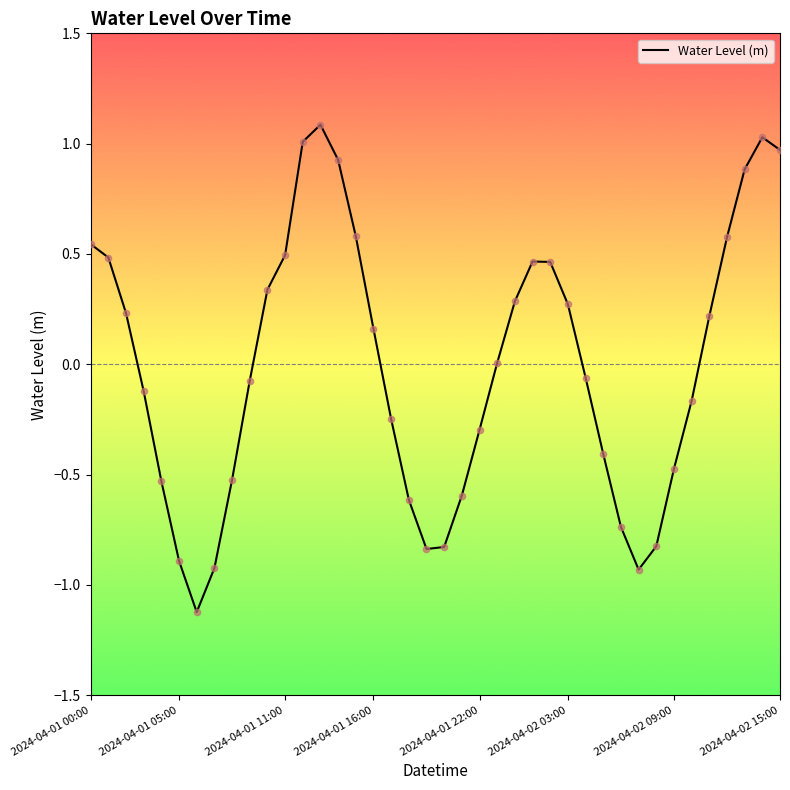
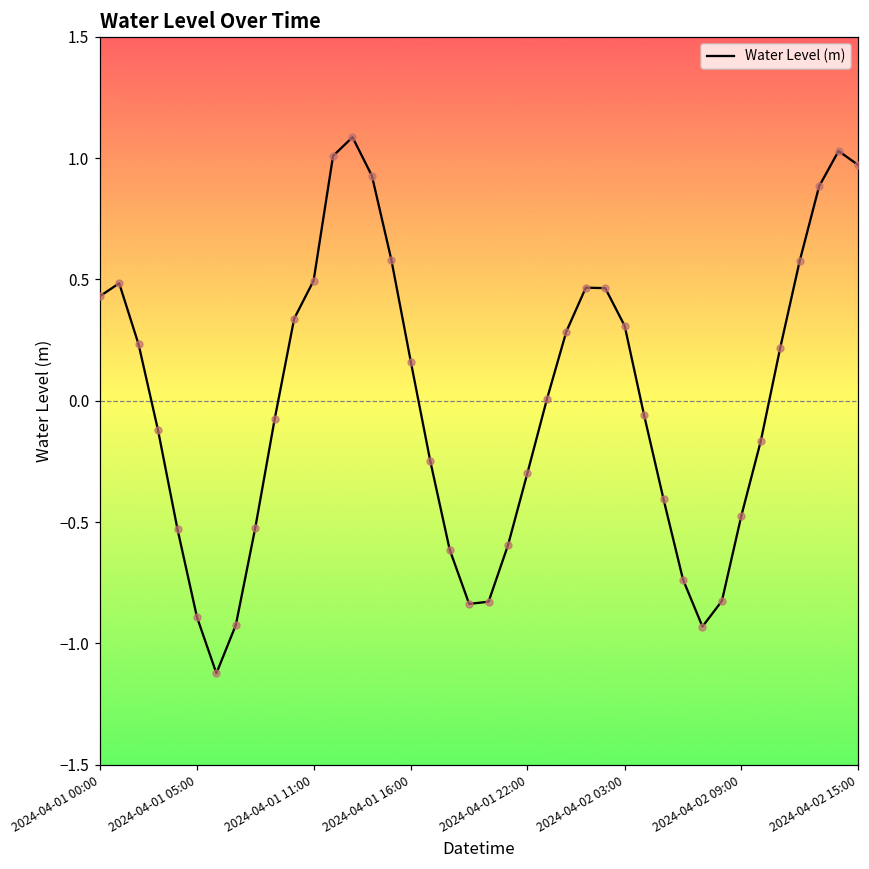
  {
-   "2024-04-01 00:00": 0.54,
+   "2024-04-01 00:00": 0.43,
    "2024-04-01 05:00": -0.89,
    "2024-04-01 11:00": 0.49,
    "2024-04-01 16:00": 0.16,
    "2024-04-01 22:00": -0.30,
-   "2024-04-02 03:00": 0.27,
+   "2024-04-02 03:00": 0.31,
    "2024-04-02 09:00": -0.47,
    "2024-04-02 15:00": 0.97
  }
